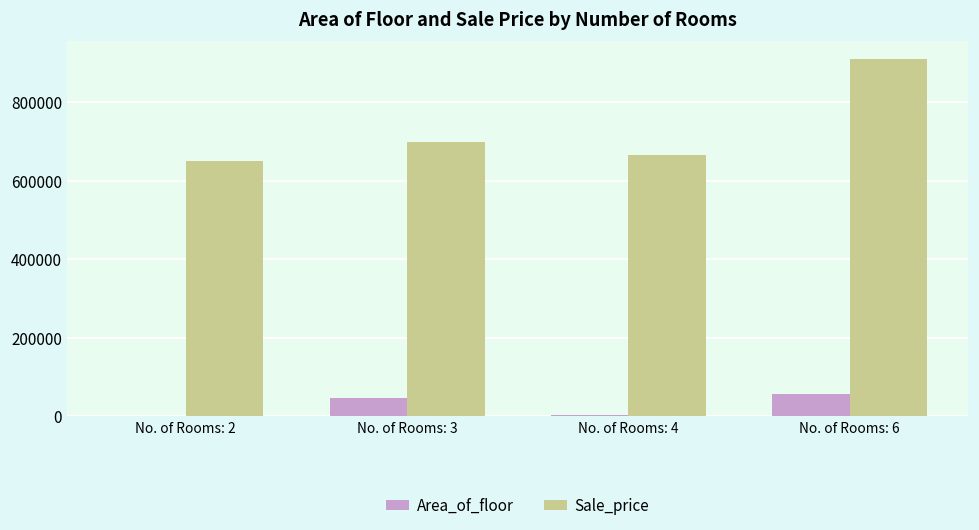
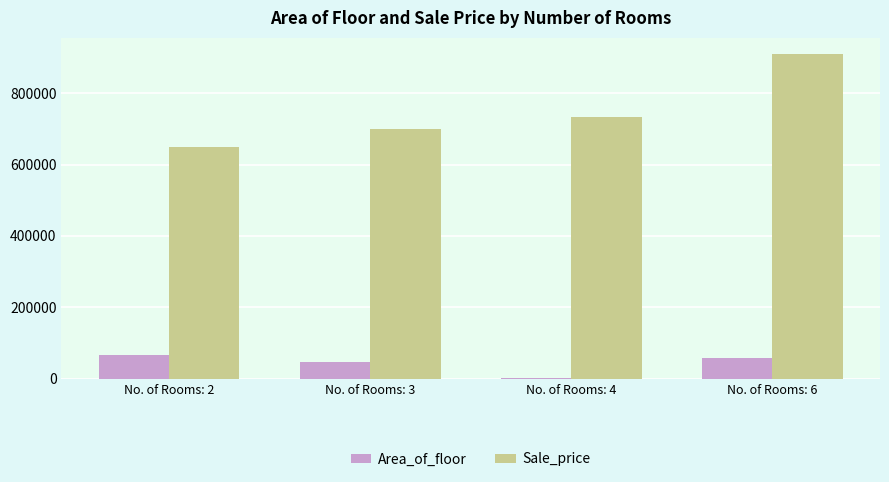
  {
    "Area_of_floor": {
-     "No. of Rooms: 2": 0,
+     "No. of Rooms: 2": 70000,
      "No. of Rooms: 3": 50000,
      "No. of Rooms: 6": 60000
    },
    "Sale_price": {
      "No. of Rooms: 2": 650000,
      "No. of Rooms: 3": 700000,
-     "No. of Rooms: 4": 670000,
+     "No. of Rooms: 4": 730000,
      "No. of Rooms: 6": 910000
    }
  }
